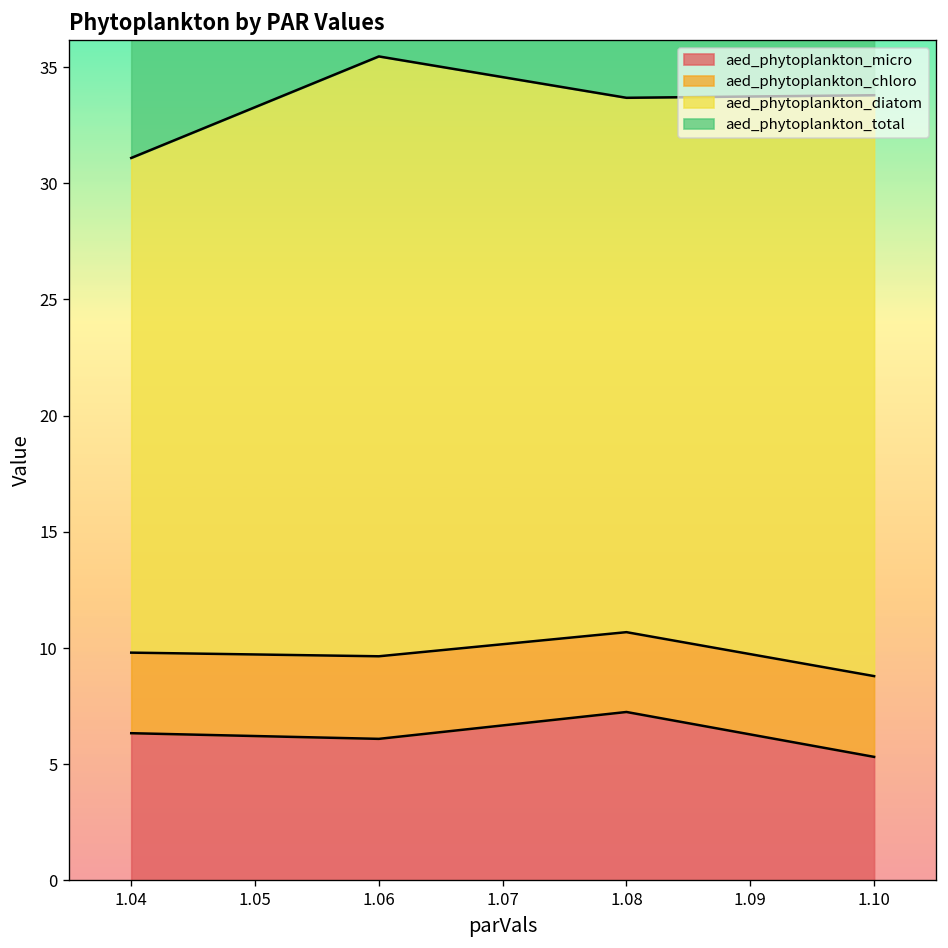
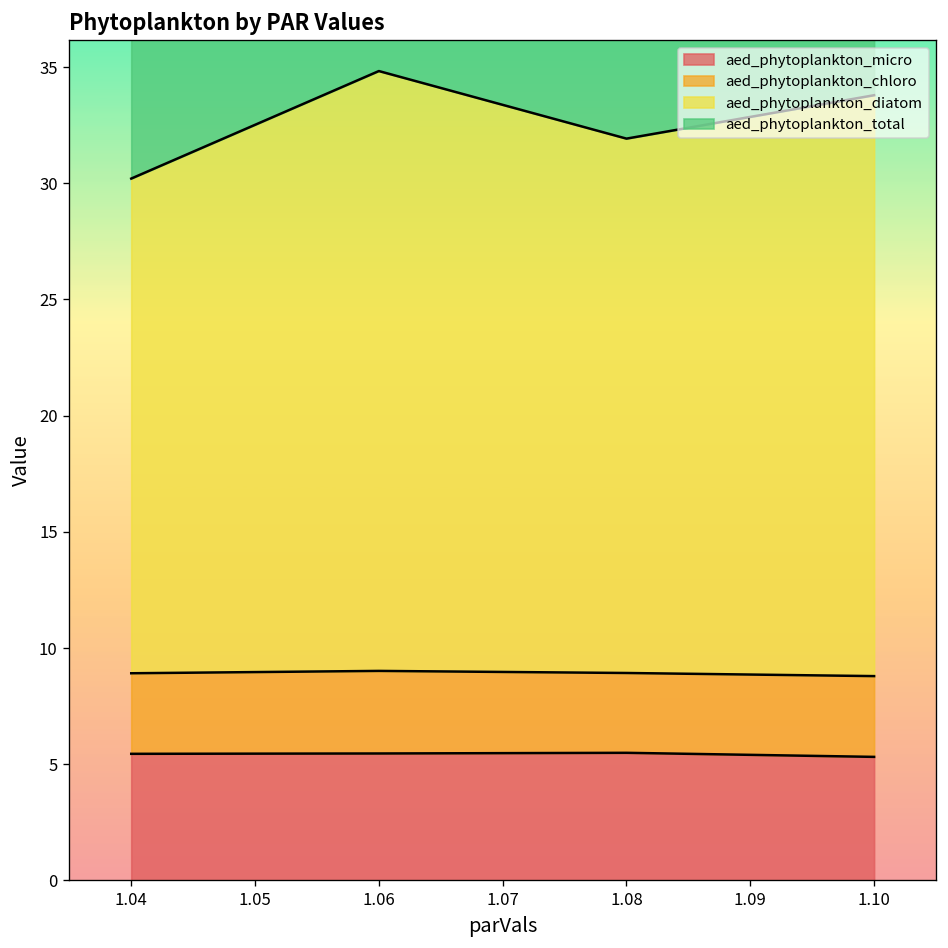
  {
    "aed_phytoplankton_micro": {
-     "1.04": 6.3,
-     "1.06": 6.1,
-     "1.08": 7.2,
+     "1.04": 5.4,
+     "1.06": 5.5,
+     "1.08": 5.5,
      "1.10": 5.3
    },
    "aed_phytoplankton_chloro": {
      "1.04": 3.5,
      "1.06": 3.6,
      "1.08": 3.4,
      "1.10": 3.5
    },
    "aed_phytoplankton_diatom": {
      "1.04": 21.3,
      "1.06": 25.8,
      "1.08": 23.0
    }
  }
